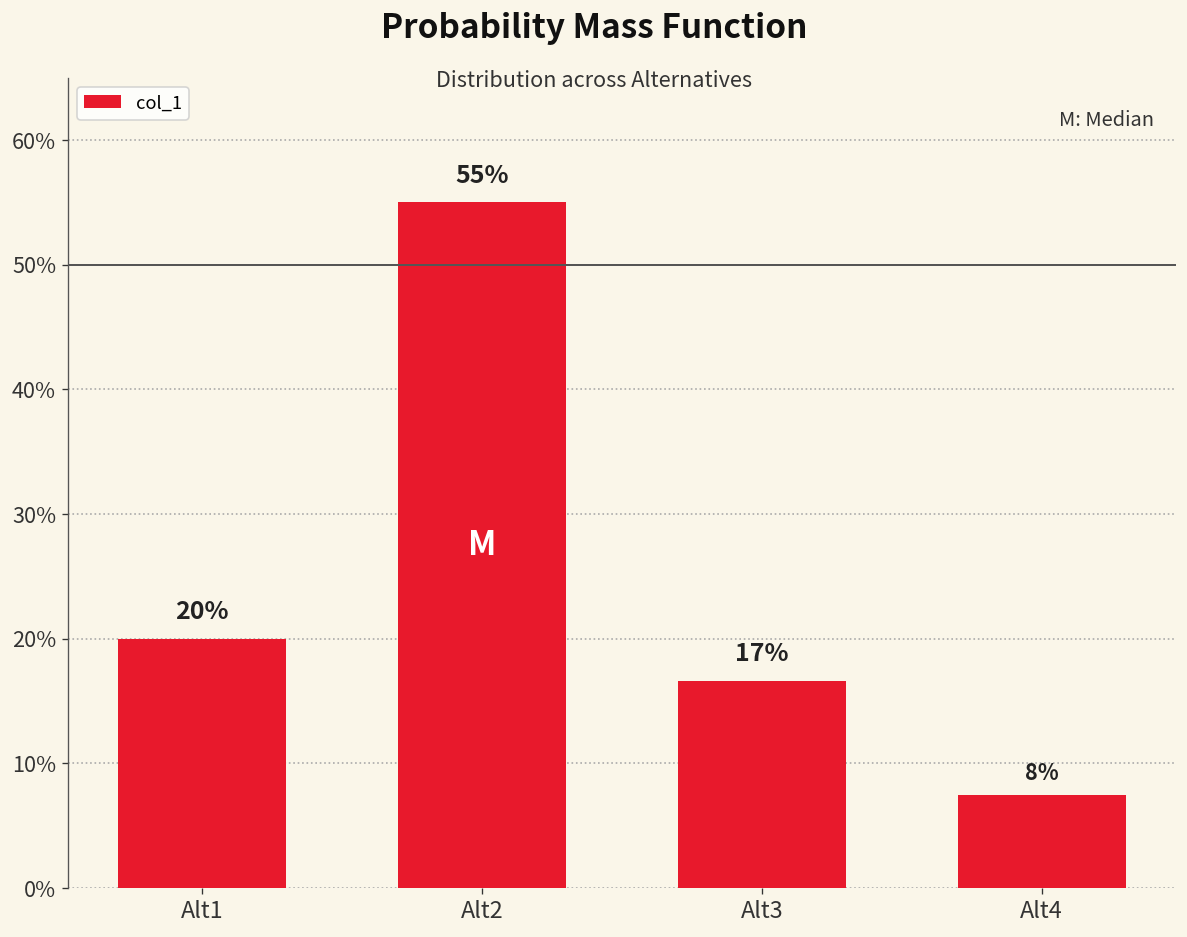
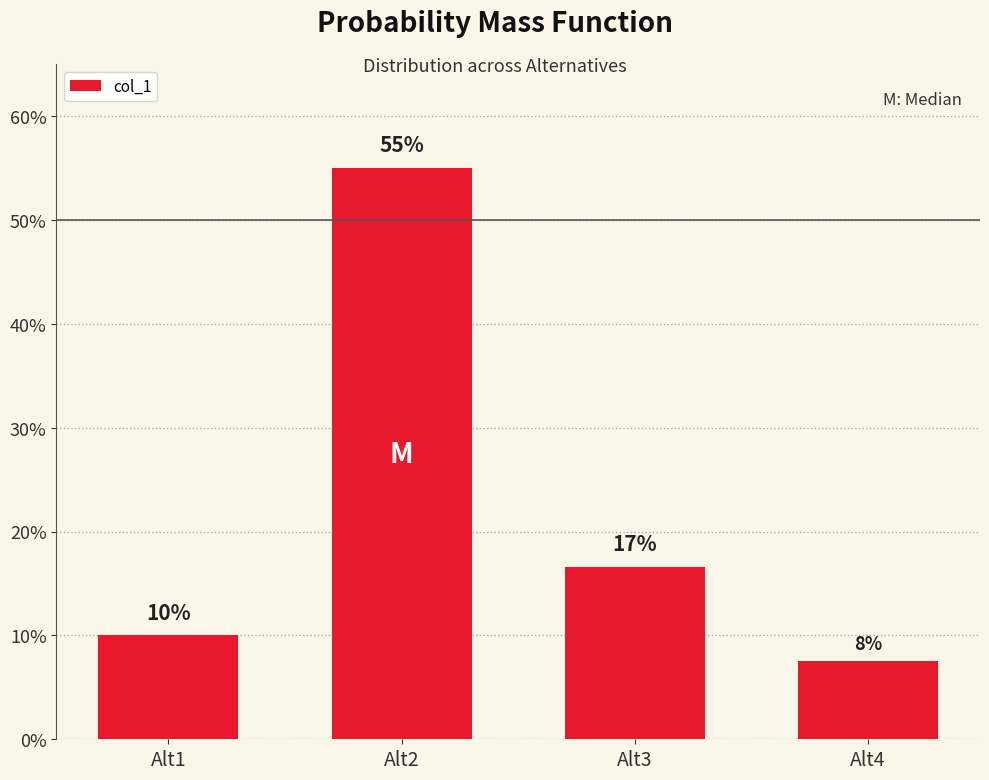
  {
-   "Alt1": "20%",
+   "Alt1": "10%",
    "Alt2": "55%",
    "Alt3": "17%",
    "Alt4": "8%"
  }
